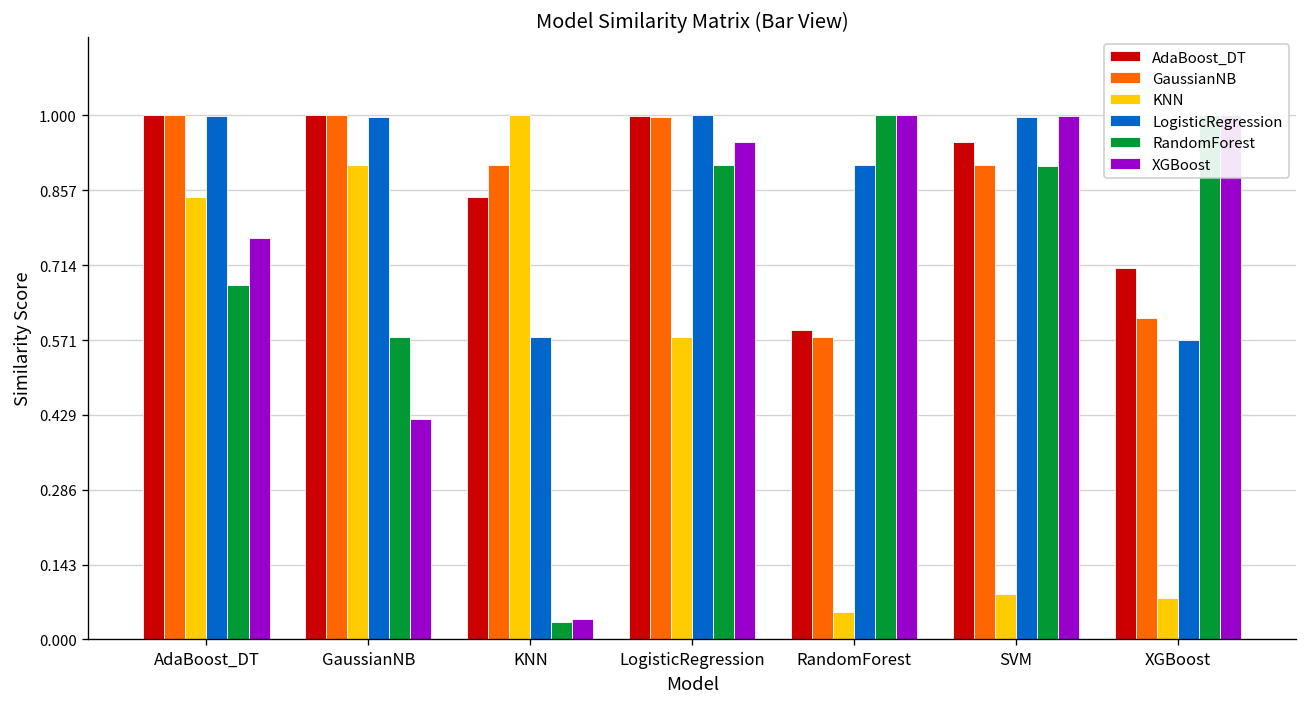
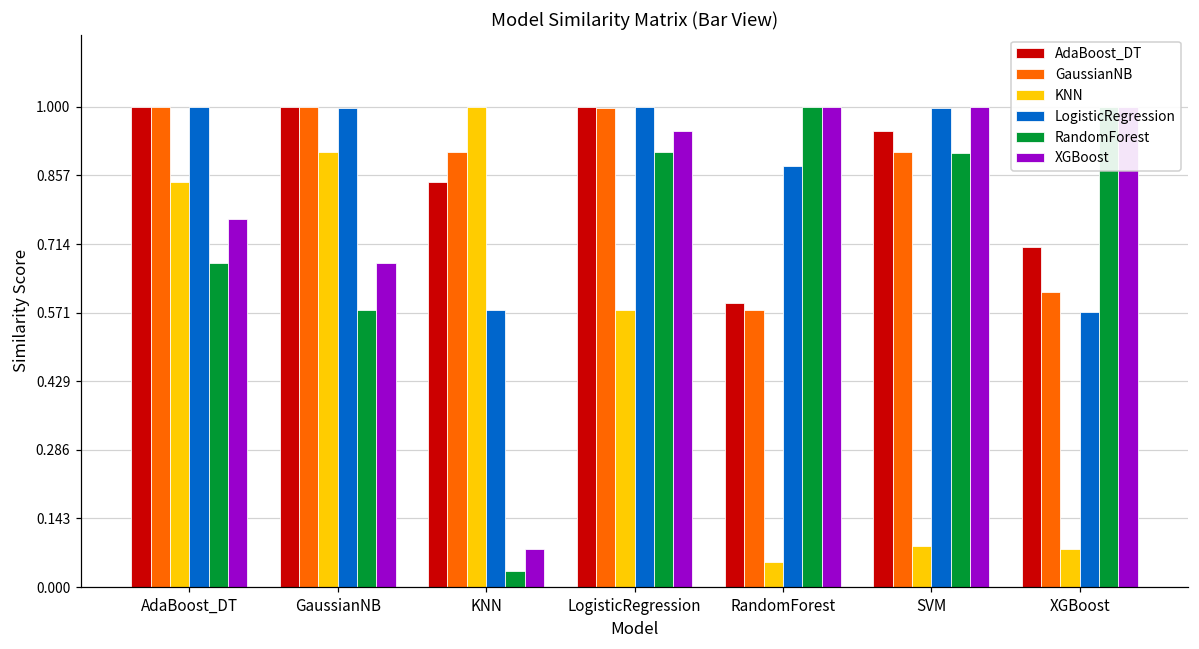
  {
    "AdaBoost_DT": {
      "AdaBoost_DT": 1.00,
      "GaussianNB": 1.00,
      "KNN": 0.84,
      "LogisticRegression": 1.00,
      "RandomForest": 0.59,
      "SVM": 0.95,
      "XGBoost": 0.71
    },
    "GaussianNB": {
      "AdaBoost_DT": 1.00,
      "GaussianNB": 1.00,
      "KNN": 0.91,
      "LogisticRegression": 1.00,
      "RandomForest": 0.58,
      "SVM": 0.91,
      "XGBoost": 0.61
    },
    "KNN": {
      "AdaBoost_DT": 0.84,
      "GaussianNB": 0.91,
      "KNN": 1.00,
      "LogisticRegression": 0.58,
      "RandomForest": 0.05,
      "SVM": 0.09,
      "XGBoost": 0.08
    },
    "LogisticRegression": {
      "AdaBoost_DT": 1.00,
      "GaussianNB": 1.00,
      "KNN": 0.58,
      "LogisticRegression": 1.00,
-     "RandomForest": 0.91,
+     "RandomForest": 0.88,
      "SVM": 1.00,
      "XGBoost": 0.57
    },
    "RandomForest": {
      "AdaBoost_DT": 0.68,
      "GaussianNB": 0.58,
      "KNN": 0.03,
      "LogisticRegression": 0.91,
      "RandomForest": 1.00,
      "SVM": 0.90
    },
    "XGBoost": {
      "AdaBoost_DT": 0.77,
-     "GaussianNB": 0.42,
-     "KNN": 0.04,
+     "GaussianNB": 0.68,
+     "KNN": 0.08,
      "LogisticRegression": 0.95,
      "RandomForest": 1.00,
      "SVM": 1.00
    }
  }
